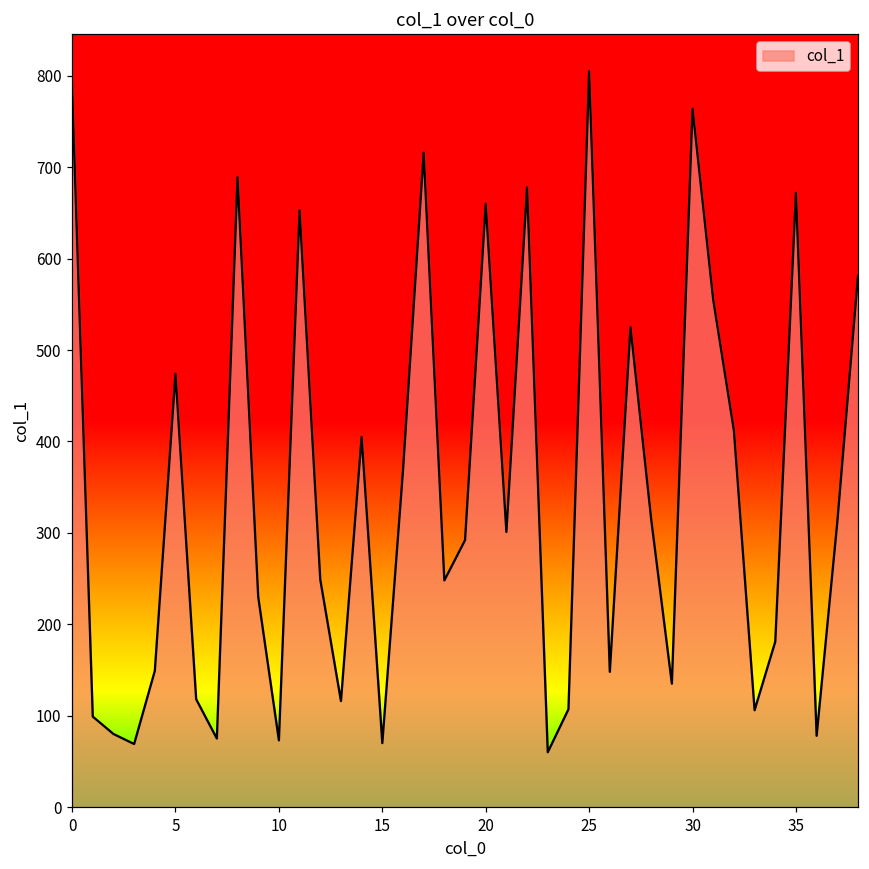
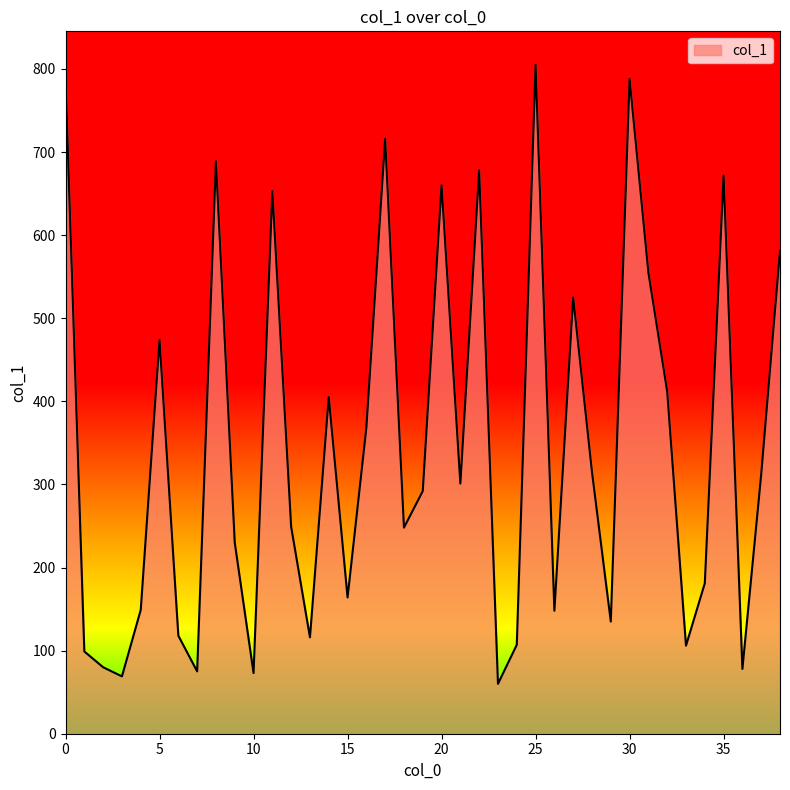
  {
    "0": 790,
    "5": 470,
    "10": 70,
-   "15": 70,
+   "15": 160,
    "20": 660,
    "25": 810,
-   "30": 760,
+   "30": 790,
    "35": 670
  }
